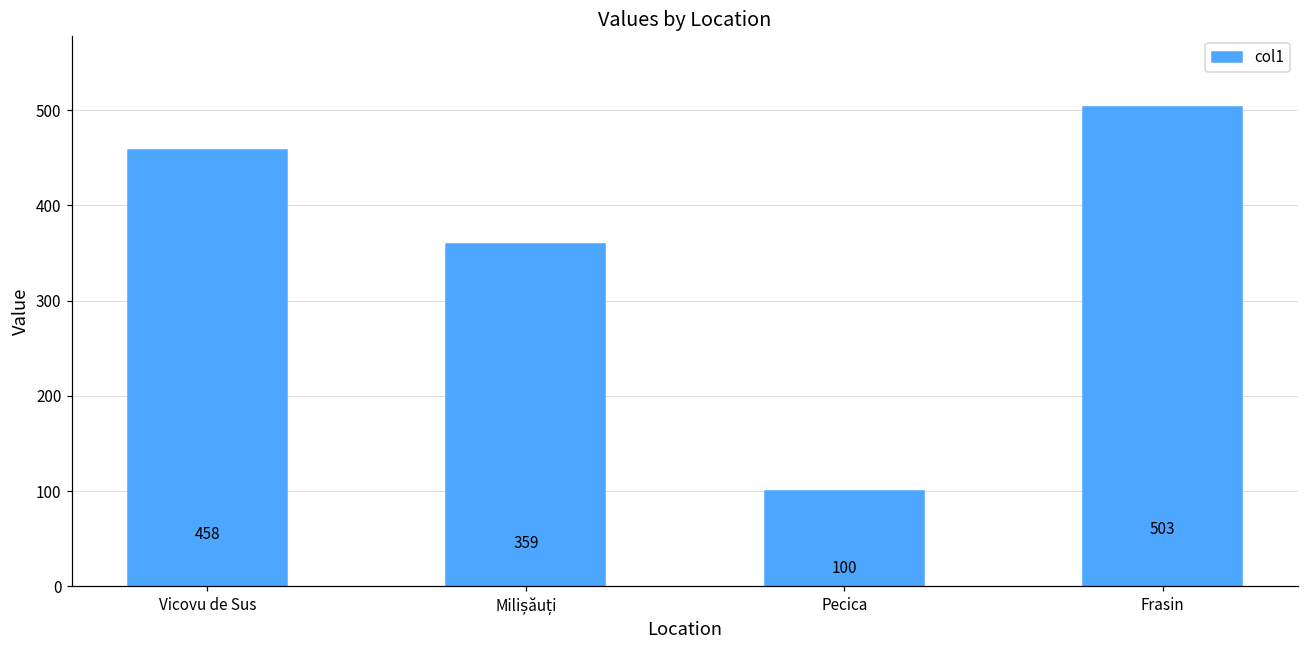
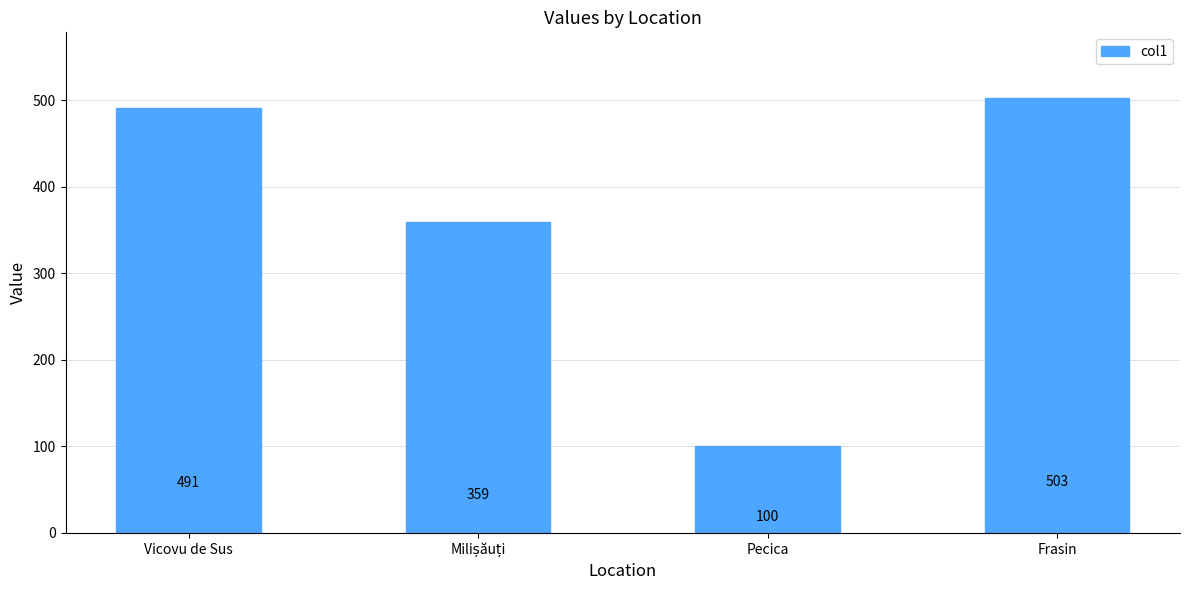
  {
-   "Vicovu de Sus": 458,
+   "Vicovu de Sus": 491,
    "Milișăuți": 359,
    "Pecica": 100,
    "Frasin": 503
  }
